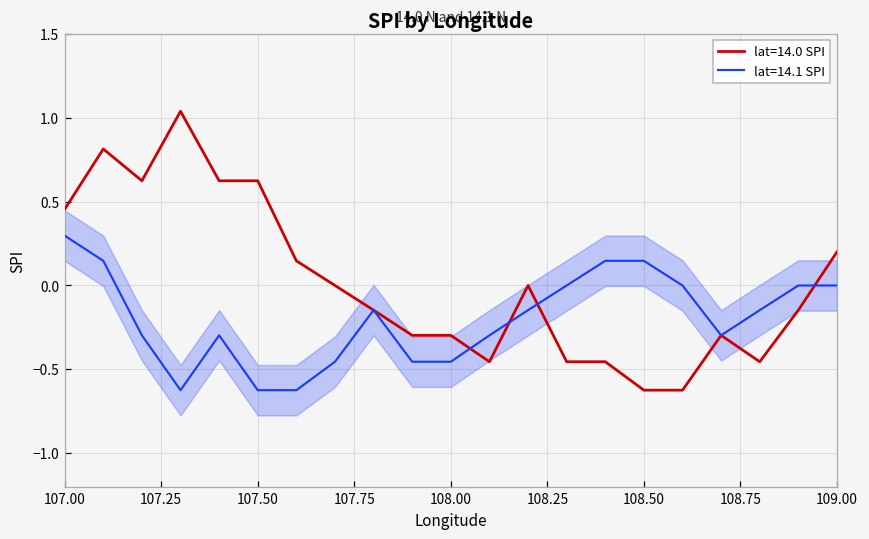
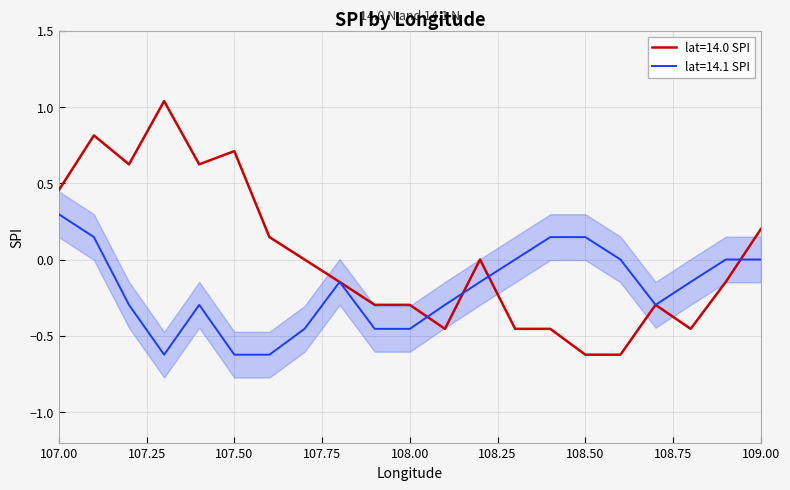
  {
    "lat=14.0 SPI": {
-     "107.50": 0.62,
+     "107.50": 0.71,
      "108.50": -0.62,
      "109.00": 0.20
    }
  }
